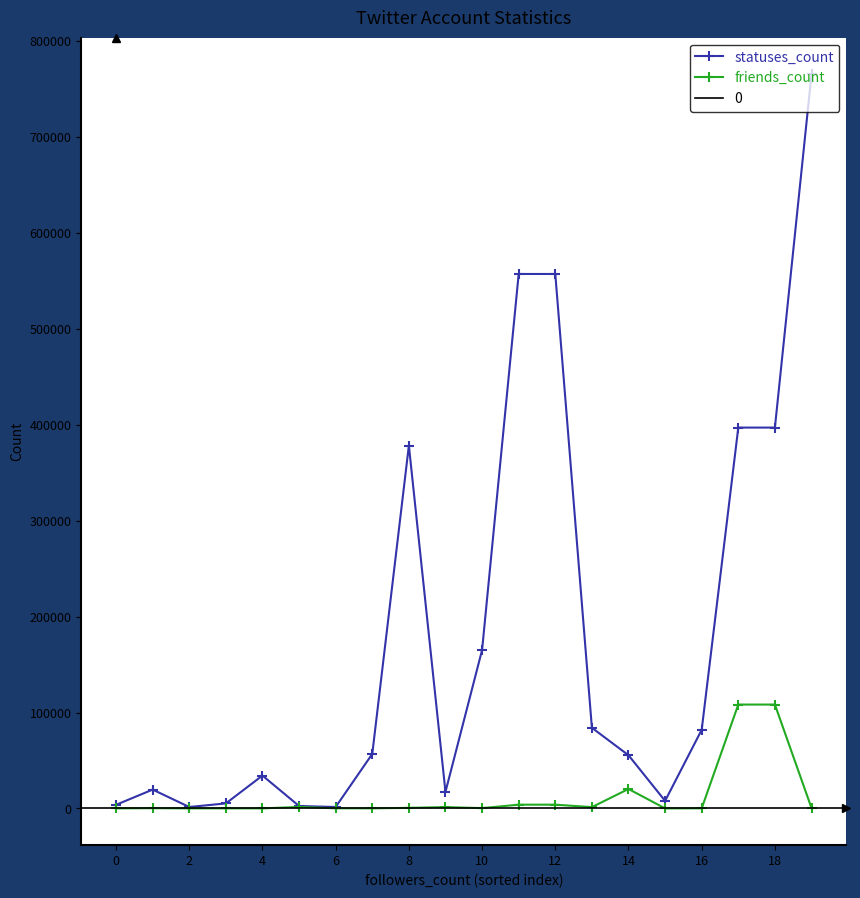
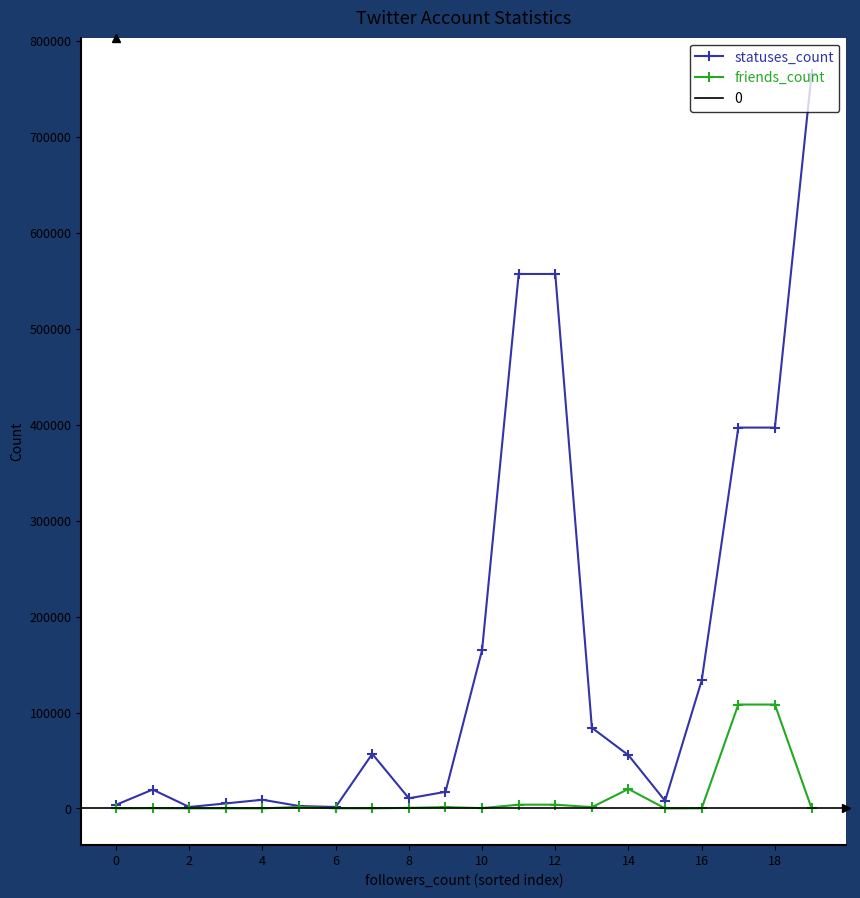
  {
    "statuses_count": {
      "0": 0,
-     "4": 30000,
-     "8": 380000,
+     "4": 10000,
+     "8": 10000,
      "10": 170000,
      "12": 560000,
      "14": 60000,
-     "16": 80000,
+     "16": 130000,
      "18": 400000
    },
    "friends_count": {
      "0": 0,
      "4": 0,
      "8": 0,
      "10": 0,
      "12": 0,
      "14": 20000,
      "16": 0,
      "18": 110000
    }
  }
